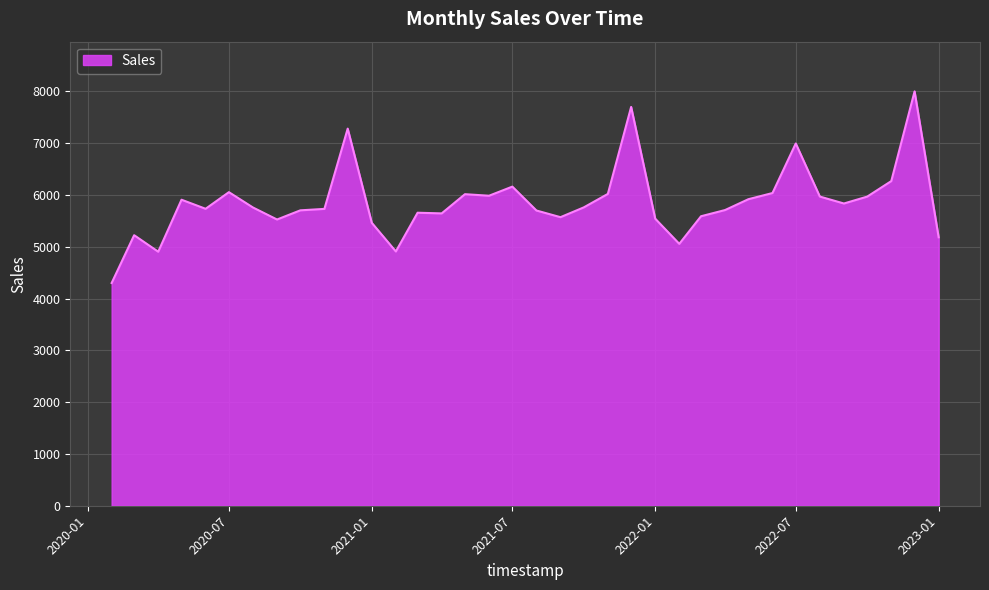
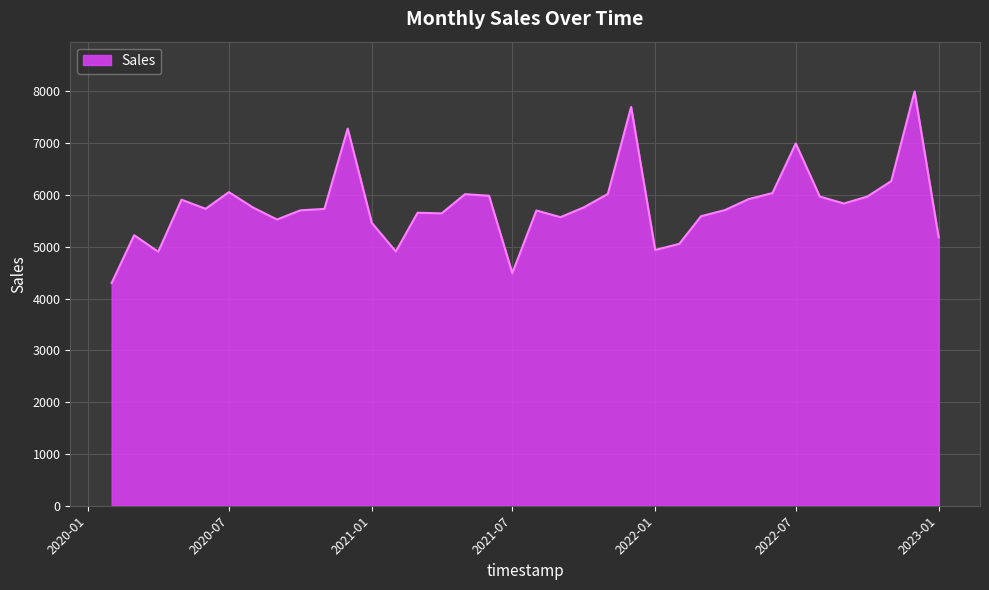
  {
    "2020-07": 6100,
    "2021-01": 5500,
-   "2021-07": 6200,
-   "2022-01": 5500,
+   "2021-07": 4500,
+   "2022-01": 4900,
    "2022-07": 7000,
    "2023-01": 5200
  }
